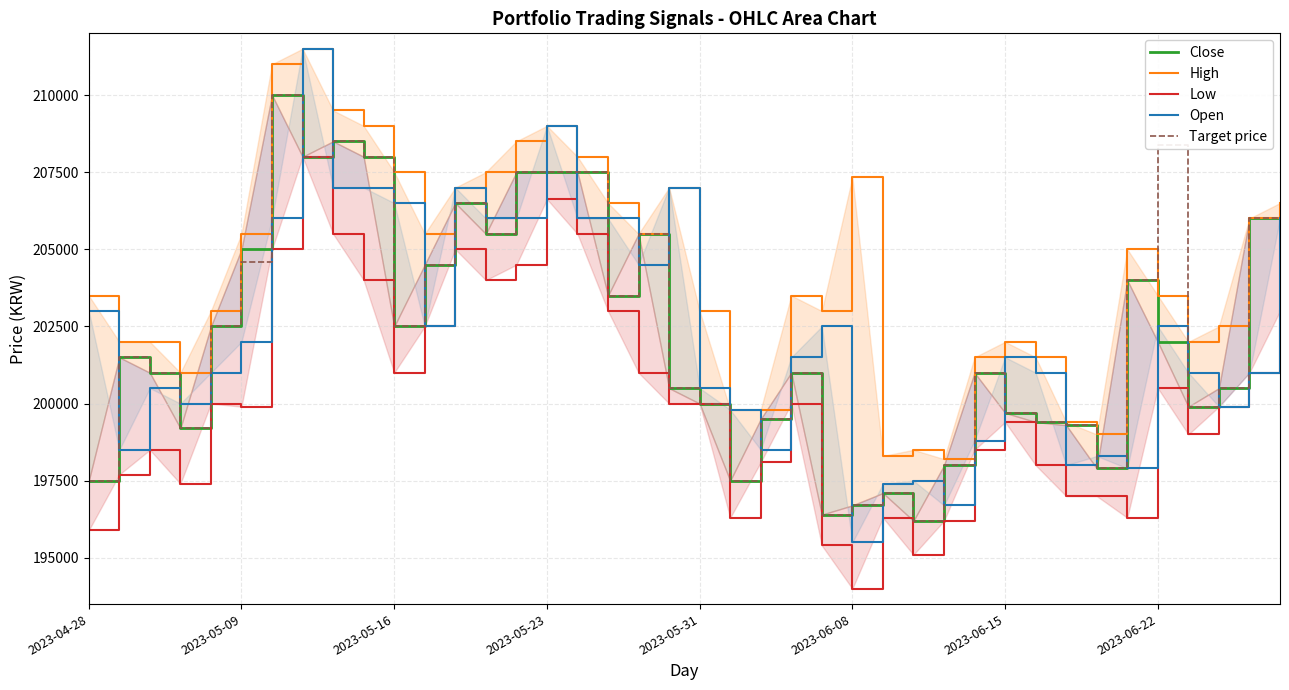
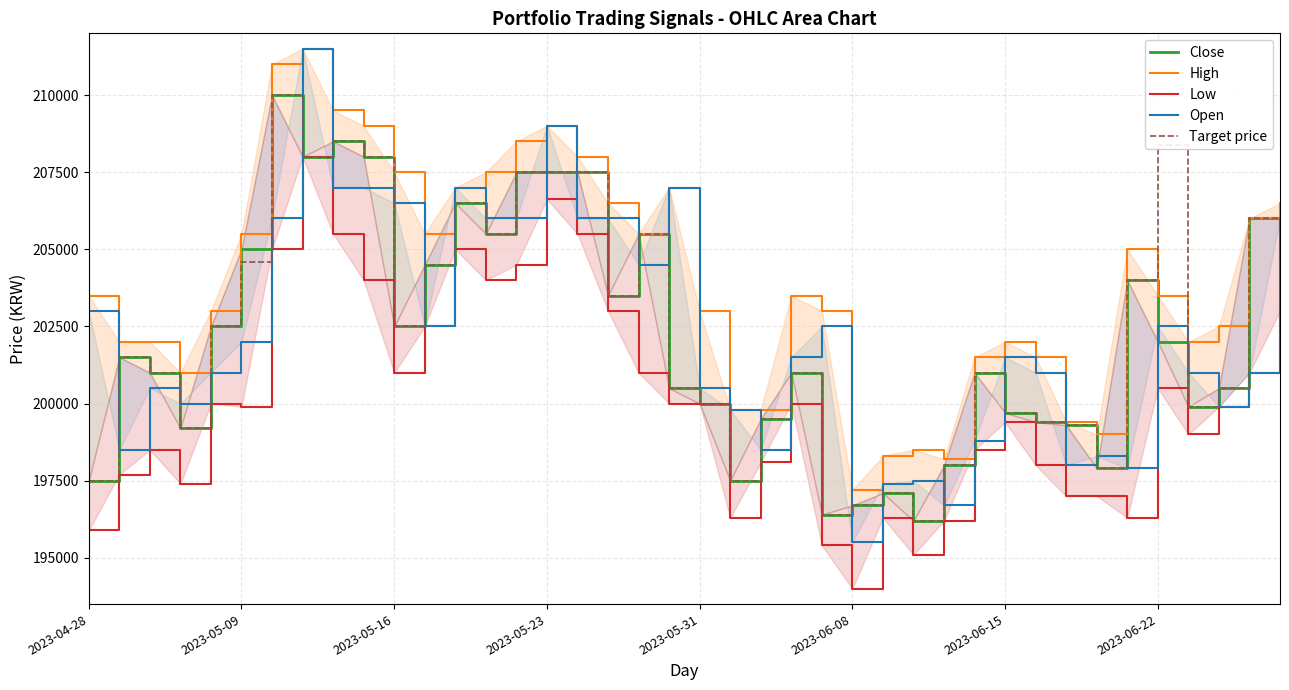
  {
    "Close": {
      "2023-06-22": 202000
    },
    "High": {
      "2023-04-28": 203500,
      "2023-05-09": 205500,
      "2023-05-16": 207500,
      "2023-05-31": 203000,
-     "2023-06-08": 207300,
+     "2023-06-08": 197200,
      "2023-06-15": 202000,
      "2023-06-22": 203500
    },
    "Low": {
      "2023-04-28": 195900,
      "2023-05-09": 199900,
      "2023-05-16": 201000,
      "2023-05-23": 206600,
      "2023-06-08": 194000,
      "2023-06-15": 199400,
      "2023-06-22": 200500
    },
    "Target price": {
      "2023-05-09": 204600
    }
  }
